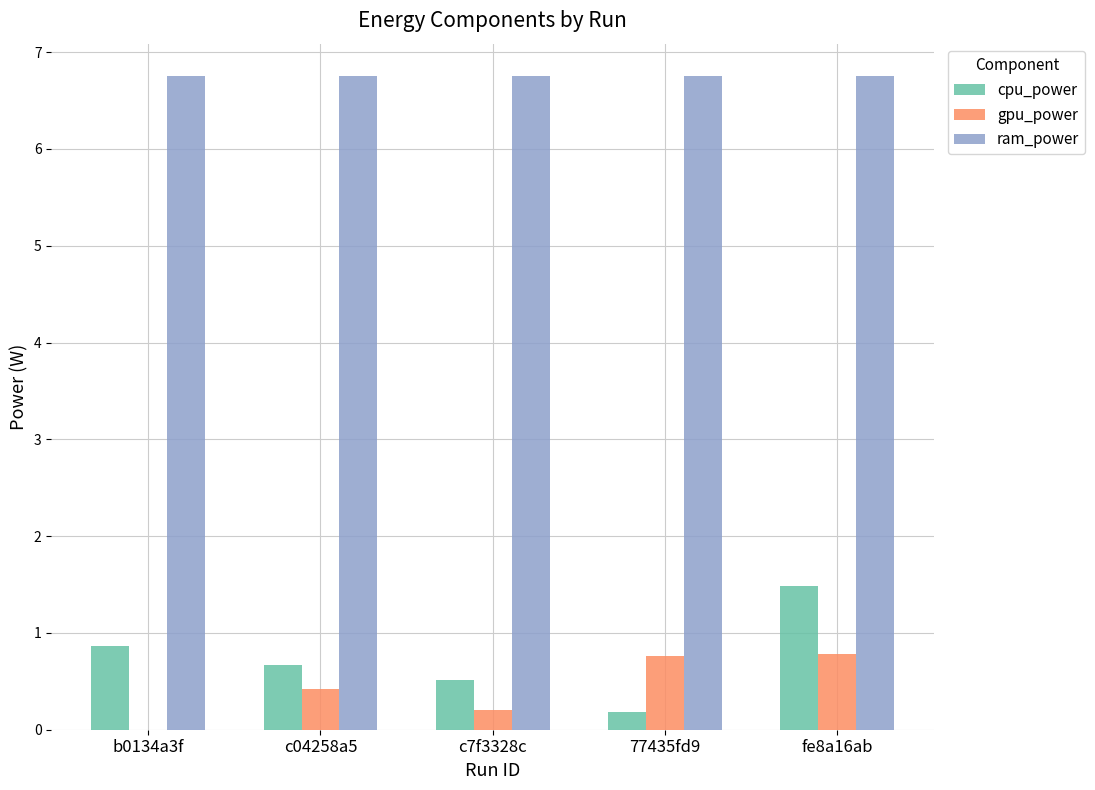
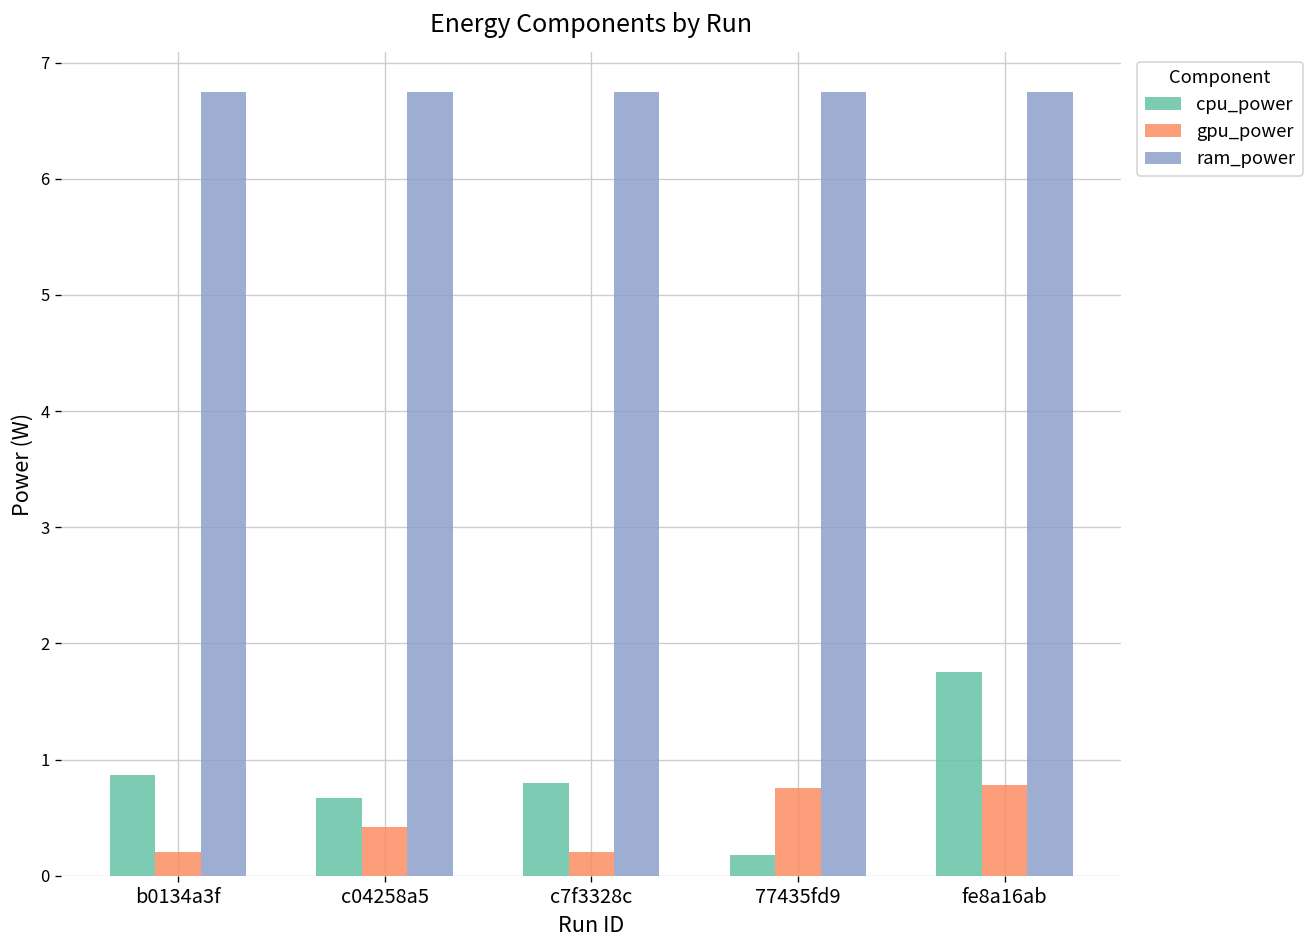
  {
    "cpu_power": {
      "b0134a3f": 0.9,
      "c04258a5": 0.7,
-     "c7f3328c": 0.5,
+     "c7f3328c": 0.8,
      "77435fd9": 0.2,
-     "fe8a16ab": 1.5
+     "fe8a16ab": 1.8
    },
    "gpu_power": {
-     "b0134a3f": 0.0,
+     "b0134a3f": 0.2,
      "c04258a5": 0.4,
      "c7f3328c": 0.2,
      "77435fd9": 0.8,
      "fe8a16ab": 0.8
    },
    "ram_power": {
      "b0134a3f": 6.8,
      "c04258a5": 6.8,
      "c7f3328c": 6.8,
      "77435fd9": 6.8,
      "fe8a16ab": 6.8
    }
  }
